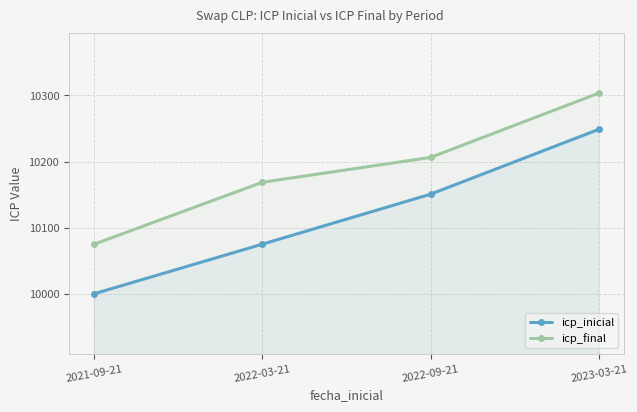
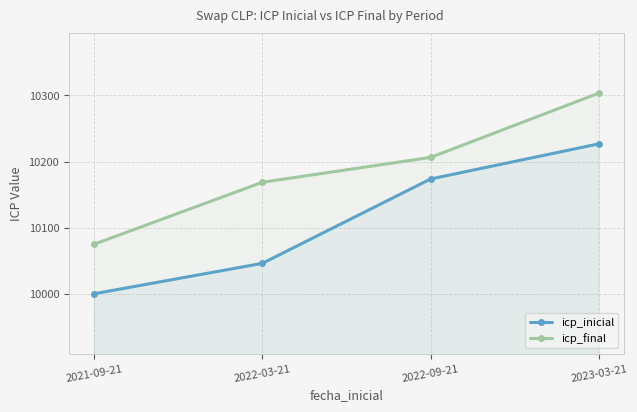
  {
    "icp_inicial": {
      "2021-09-21": 10000,
-     "2022-03-21": 10080,
-     "2022-09-21": 10150,
-     "2023-03-21": 10250
+     "2022-03-21": 10050,
+     "2022-09-21": 10170,
+     "2023-03-21": 10230
    },
    "icp_final": {
      "2021-09-21": 10080,
      "2022-03-21": 10170,
      "2022-09-21": 10210,
      "2023-03-21": 10300
    }
  }
